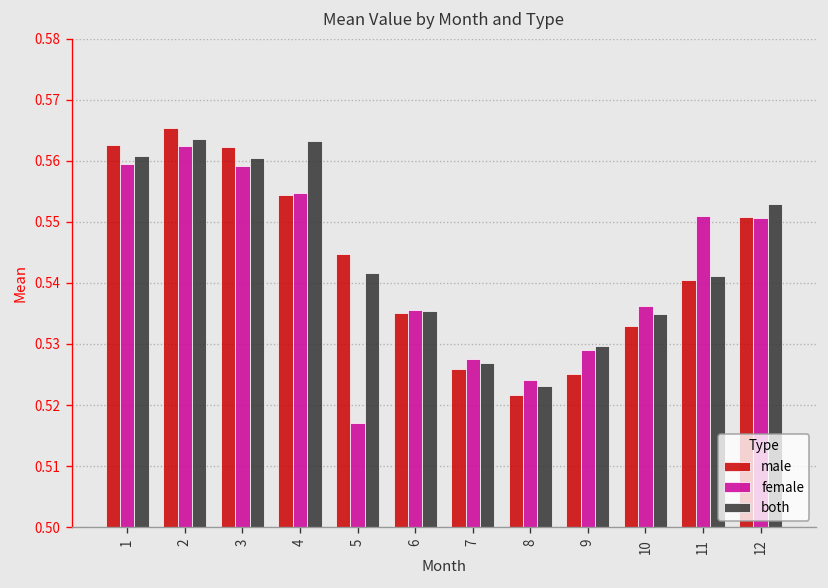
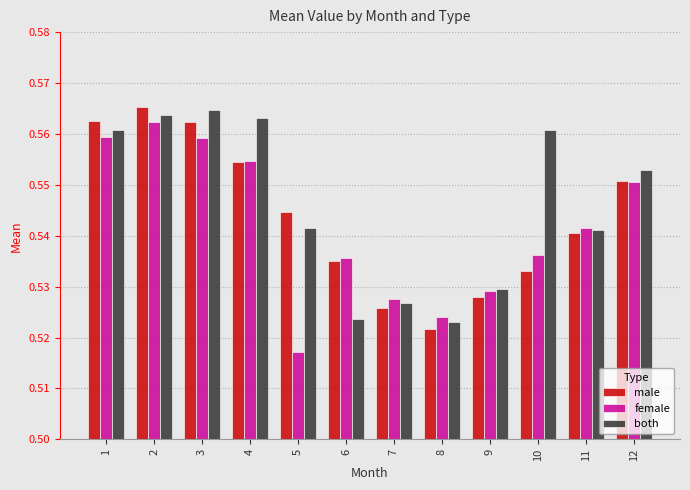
  {
    "male": {
      "1": 0.563,
      "2": 0.565,
      "3": 0.562,
      "4": 0.554,
      "5": 0.545,
      "6": 0.535,
      "7": 0.526,
      "8": 0.522,
-     "9": 0.525,
+     "9": 0.528,
      "10": 0.533,
      "11": 0.541,
      "12": 0.551
    },
    "female": {
      "1": 0.559,
      "2": 0.562,
      "3": 0.559,
      "4": 0.555,
      "5": 0.517,
      "6": 0.536,
      "7": 0.528,
      "8": 0.524,
      "9": 0.529,
      "10": 0.536,
-     "11": 0.551,
+     "11": 0.542,
      "12": 0.551
    },
    "both": {
      "1": 0.561,
      "2": 0.564,
-     "3": 0.561,
+     "3": 0.565,
      "4": 0.563,
      "5": 0.542,
-     "6": 0.535,
+     "6": 0.524,
      "7": 0.527,
      "8": 0.523,
      "9": 0.530,
-     "10": 0.535,
+     "10": 0.561,
      "11": 0.541,
      "12": 0.553
    }
  }
